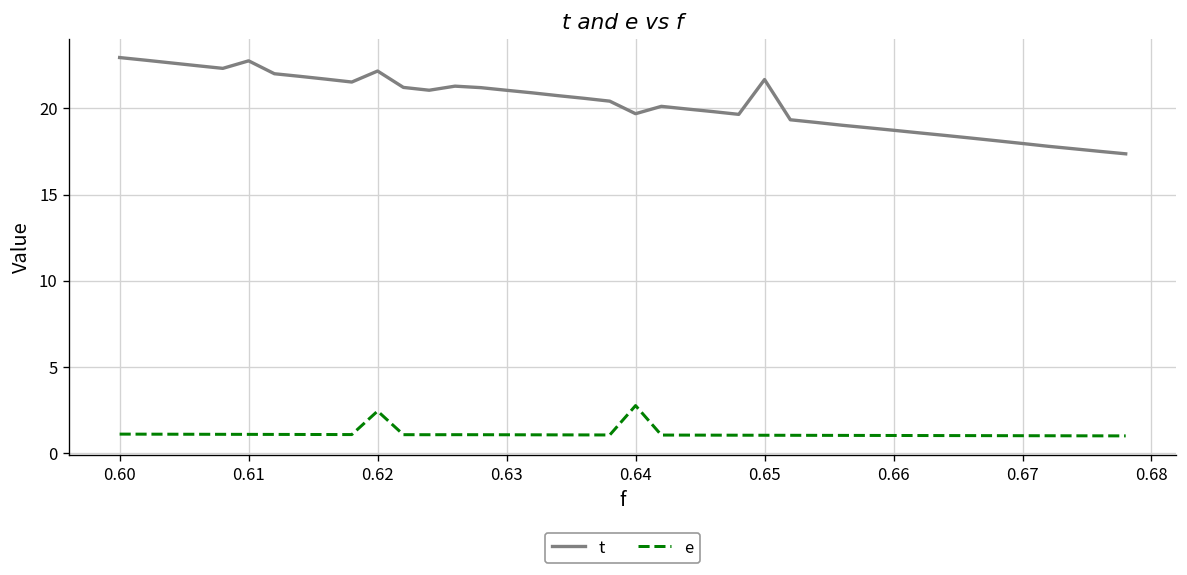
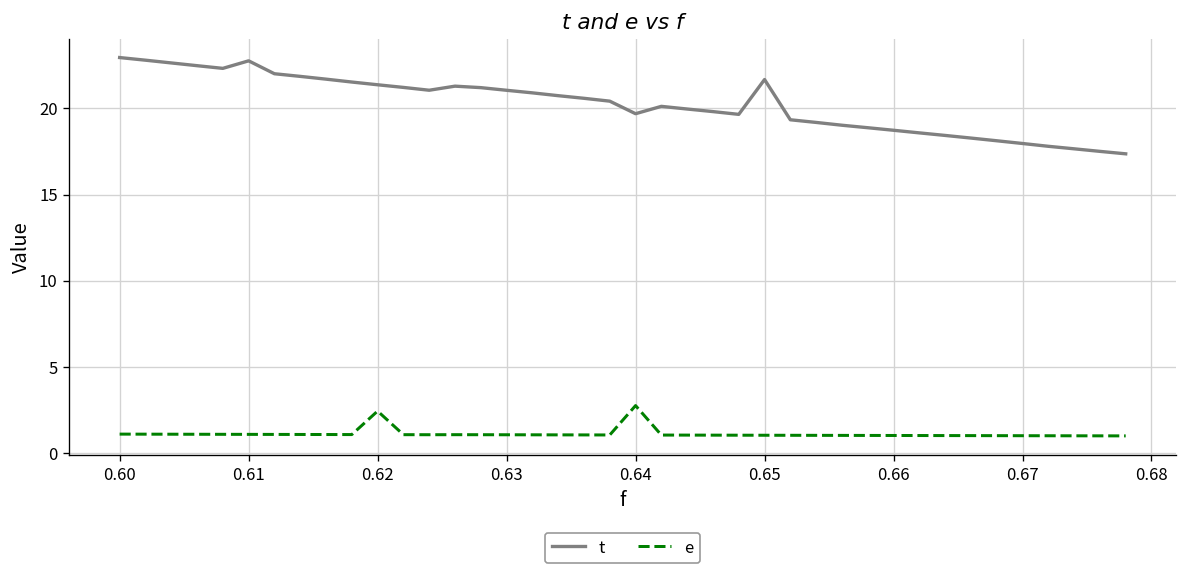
  {
    "t": {
      "0.60": 22.9,
      "0.61": 22.8,
-     "0.62": 22.2,
+     "0.62": 21.4,
      "0.63": 21.1,
      "0.64": 19.7,
      "0.65": 21.7,
      "0.66": 18.7,
      "0.67": 18.0
    },
    "e": {
      "0.60": 1.1,
      "0.61": 1.1,
      "0.62": 2.4,
      "0.63": 1.1,
      "0.64": 2.8,
      "0.65": 1.0,
      "0.66": 1.0,
      "0.67": 1.0
    }
  }
